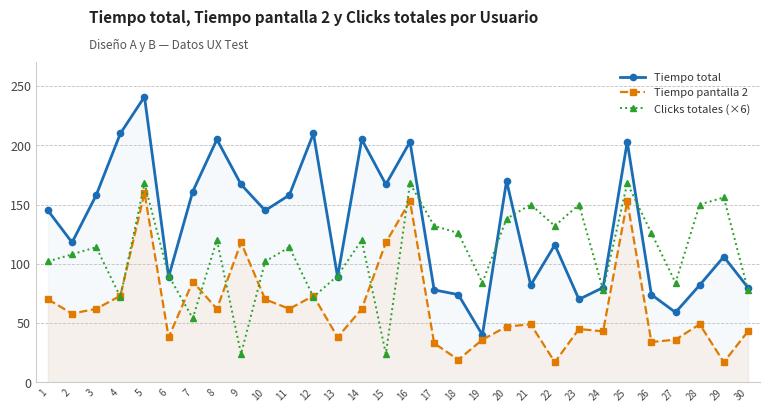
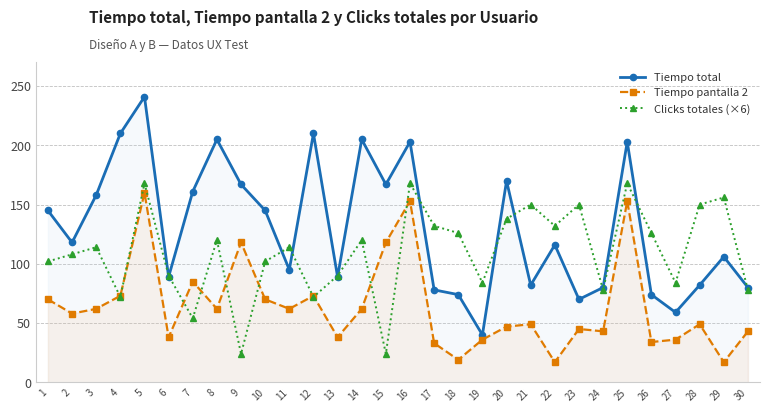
  {
    "Tiempo total": {
      "1": 145,
      "2": 118,
      "3": 158,
      "4": 210,
      "5": 241,
      "7": 161,
      "8": 205,
      "9": 167,
      "10": 145,
-     "11": 158,
+     "11": 95,
      "12": 210,
      "14": 205,
      "15": 167,
      "16": 203,
      "17": 78,
      "18": 74,
      "19": 40,
      "20": 170,
      "21": 82,
      "22": 116,
      "23": 70,
      "25": 203,
      "26": 74,
      "27": 59,
      "28": 82,
      "29": 106
    },
    "Tiempo pantalla 2": {
      "1": 70,
      "2": 58,
      "3": 62,
      "5": 160,
      "6": 38,
      "7": 85,
      "8": 62,
      "9": 118,
      "10": 70,
      "11": 62,
      "13": 38,
      "14": 62,
      "15": 118,
      "16": 153,
      "17": 33,
      "18": 19,
      "19": 36,
      "20": 47,
      "21": 49,
      "22": 17,
      "23": 45,
      "24": 43,
      "25": 153,
      "26": 34,
      "27": 36,
      "28": 49,
      "29": 17,
      "30": 43
    },
    "Clicks totales (×6)": {
      "1": 102,
      "2": 108,
      "3": 114,
      "5": 168,
      "7": 54,
      "8": 120,
      "9": 24,
      "10": 102,
      "11": 114,
      "14": 120,
      "15": 24,
      "16": 168,
      "17": 132,
      "18": 126,
      "19": 84,
      "20": 138,
      "21": 150,
      "22": 132,
      "23": 150,
      "25": 168,
      "26": 126,
      "27": 84,
      "28": 150,
      "29": 156
    }
  }
